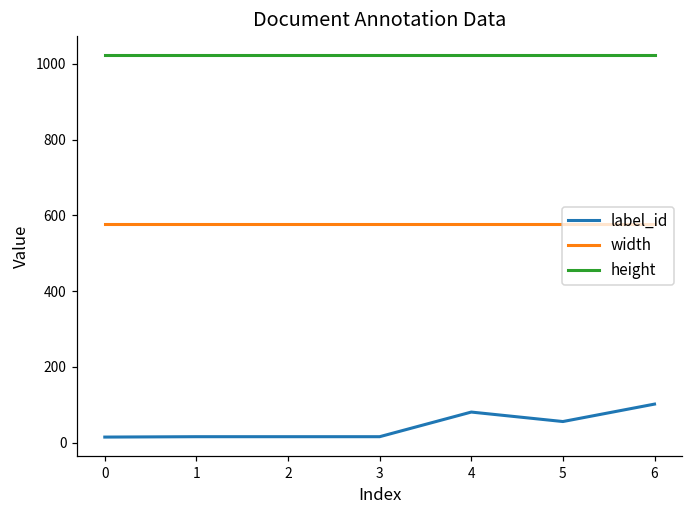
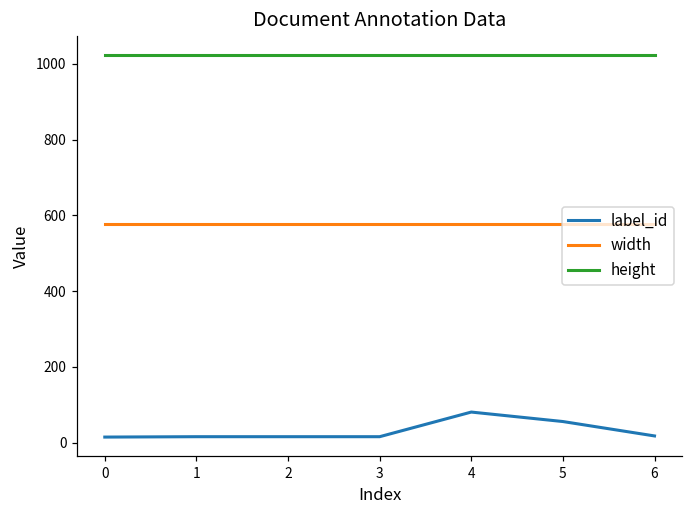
  {
    "label_id": {
      "0": 20,
      "1": 20,
      "2": 20,
      "3": 20,
      "4": 80,
      "5": 60,
-     "6": 100
+     "6": 20
    },
    "width": {
      "0": 580,
      "1": 580,
      "2": 580,
      "3": 580,
      "4": 580
    },
    "height": {
      "0": 1020,
      "1": 1020,
      "2": 1020,
      "3": 1020,
      "4": 1020,
      "5": 1020,
      "6": 1020
    }
  }
